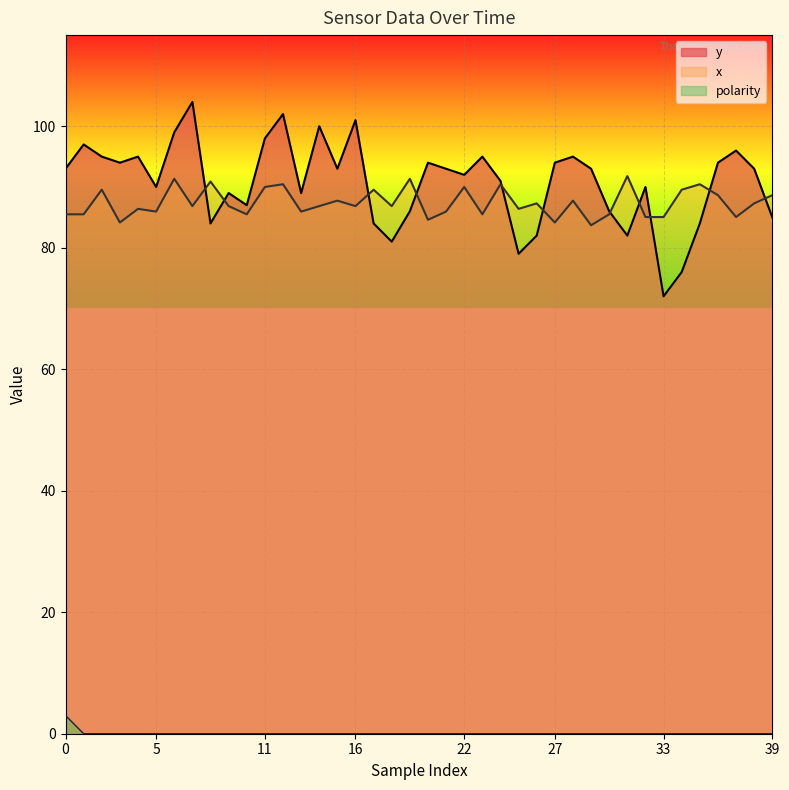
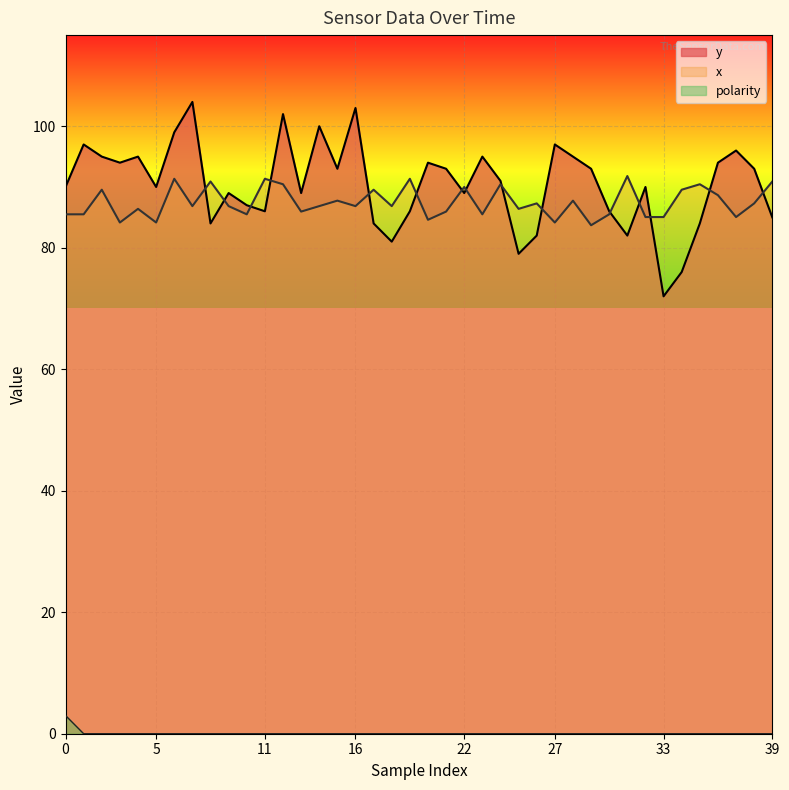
  {
    "y": {
-     "0": 93,
+     "0": 90,
      "5": 90,
-     "11": 98,
-     "16": 101,
-     "22": 92,
-     "27": 94,
+     "11": 86,
+     "16": 103,
+     "22": 89,
+     "27": 97,
      "33": 72,
      "39": 85
    },
    "x": {
      "0": 86,
-     "5": 86,
-     "11": 90,
+     "5": 84,
+     "11": 91,
      "16": 87,
      "22": 90,
      "27": 84,
      "33": 85,
-     "39": 89
+     "39": 91
    },
    "polarity": {
      "0": 3,
      "5": 0,
      "11": 0,
      "16": 0,
      "22": 0,
      "27": 0,
      "33": 0,
      "39": 0
    }
  }
